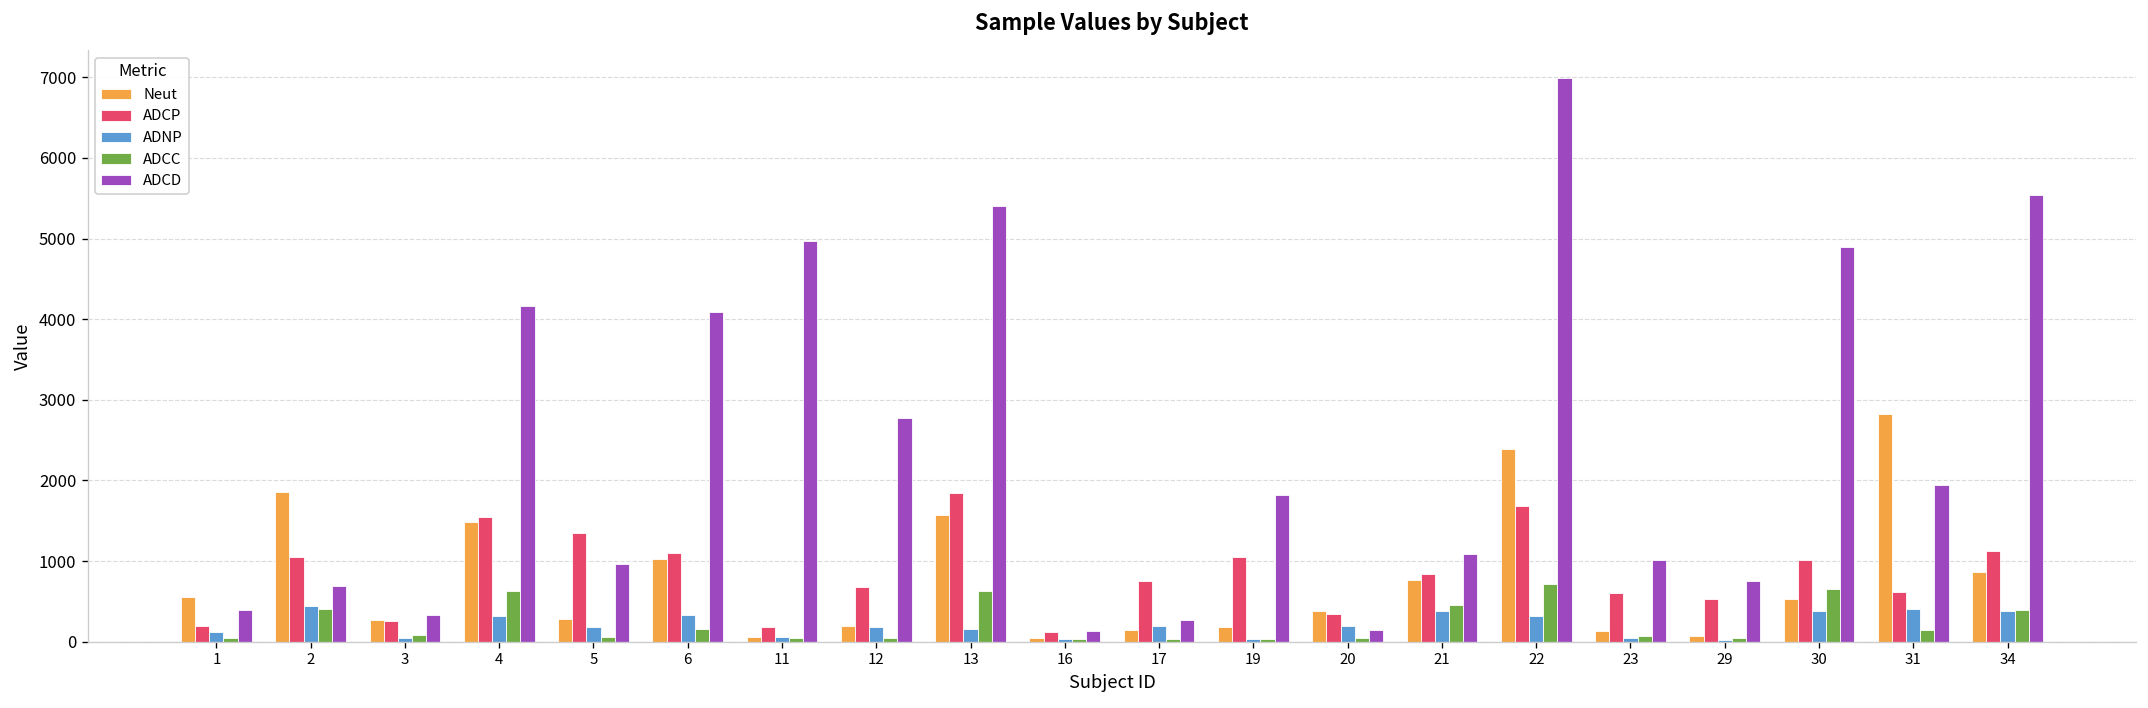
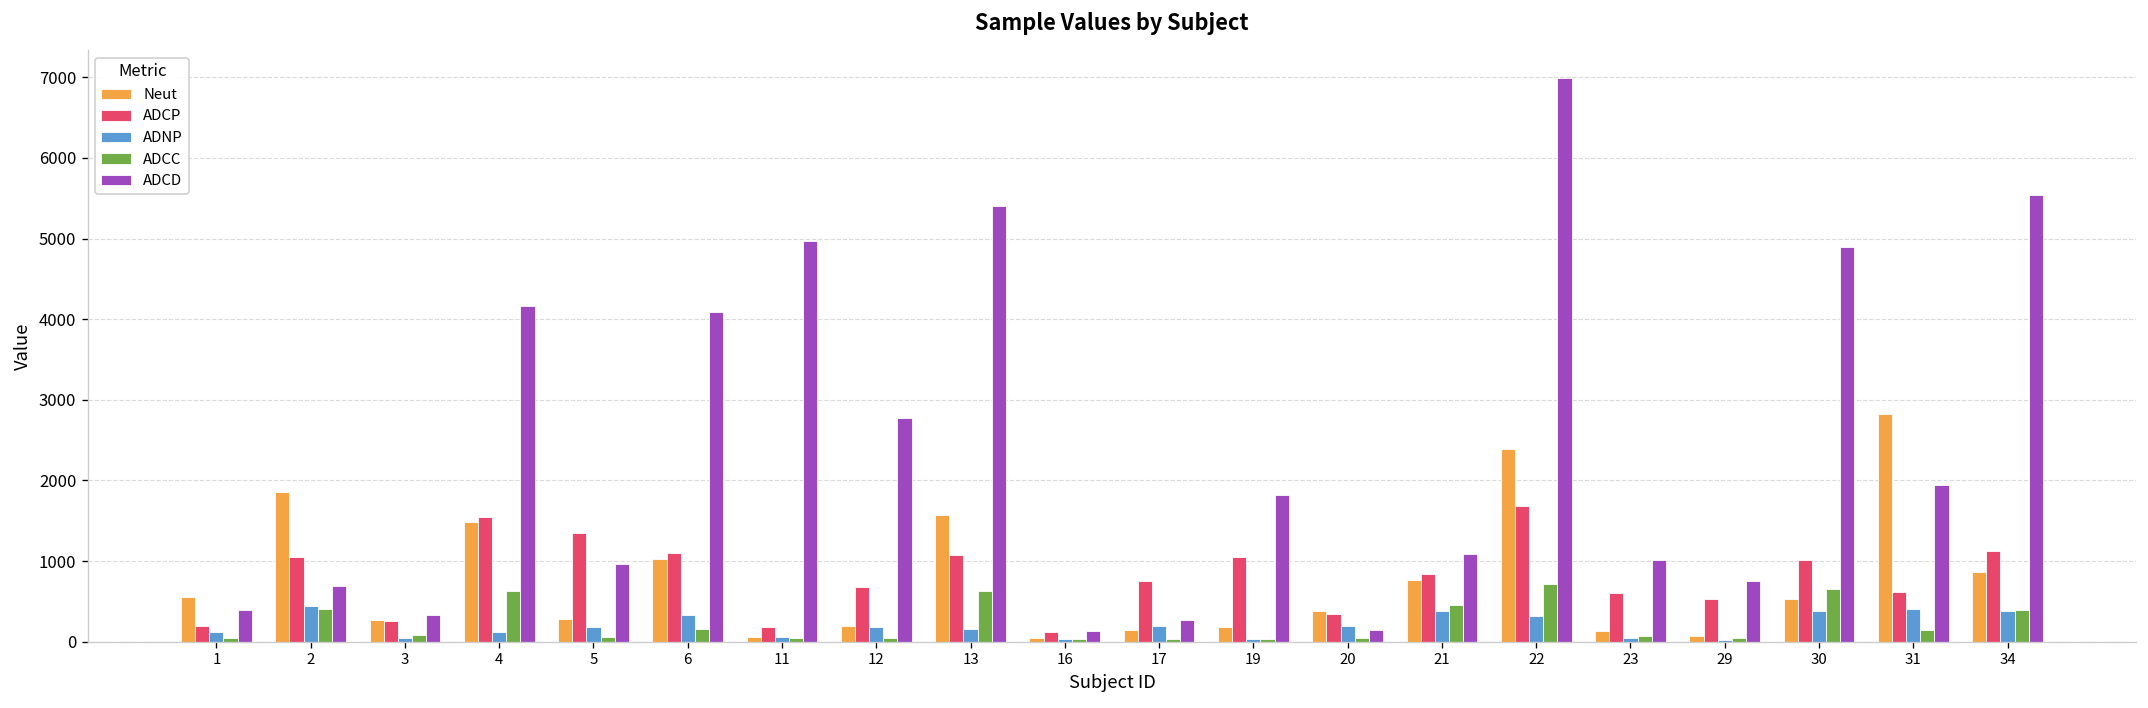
  {
    "Neut": {
      "1": 500,
      "2": 1900,
      "3": 300,
      "4": 1500,
      "5": 300,
      "6": 1000,
      "11": 100,
      "12": 200,
      "13": 1600,
      "16": 100,
      "17": 100,
      "19": 200,
      "20": 400,
      "21": 800,
      "22": 2400,
      "23": 100,
      "29": 100,
      "30": 500,
      "31": 2800,
      "34": 900
    },
    "ADCP": {
      "1": 200,
      "2": 1000,
      "3": 300,
      "4": 1500,
      "5": 1400,
      "6": 1100,
      "11": 200,
      "12": 700,
-     "13": 1800,
+     "13": 1100,
      "16": 100,
      "17": 800,
      "19": 1100,
      "20": 300,
      "21": 800,
      "22": 1700,
      "23": 600,
      "29": 500,
      "30": 1000,
      "31": 600,
      "34": 1100
    },
    "ADNP": {
      "1": 100,
      "2": 400,
      "3": 0,
-     "4": 300,
+     "4": 100,
      "5": 200,
      "6": 300,
      "11": 100,
      "12": 200,
      "13": 200,
      "17": 200,
      "19": 0,
      "20": 200,
      "21": 400,
      "22": 300,
      "23": 0,
      "30": 400,
      "31": 400,
      "34": 400
    },
    "ADCC": {
      "1": 0,
      "2": 400,
      "3": 100,
      "4": 600,
      "5": 100,
      "6": 200,
      "11": 0,
      "12": 0,
      "13": 600,
      "20": 0,
      "21": 500,
      "22": 700,
      "23": 100,
      "29": 0,
      "30": 700,
      "31": 100,
      "34": 400
    },
    "ADCD": {
      "1": 400,
      "2": 700,
      "3": 300,
      "4": 4200,
      "5": 1000,
      "6": 4100,
      "11": 5000,
      "12": 2800,
      "13": 5400,
      "16": 100,
      "17": 300,
      "19": 1800,
      "20": 200,
      "21": 1100,
      "22": 7000,
      "23": 1000,
      "29": 800,
      "30": 4900,
      "31": 1900,
      "34": 5500
    }
  }
